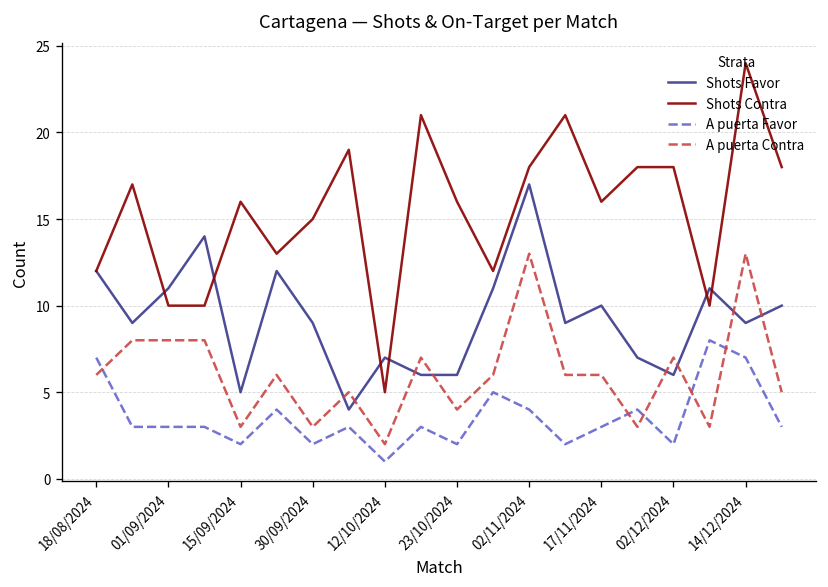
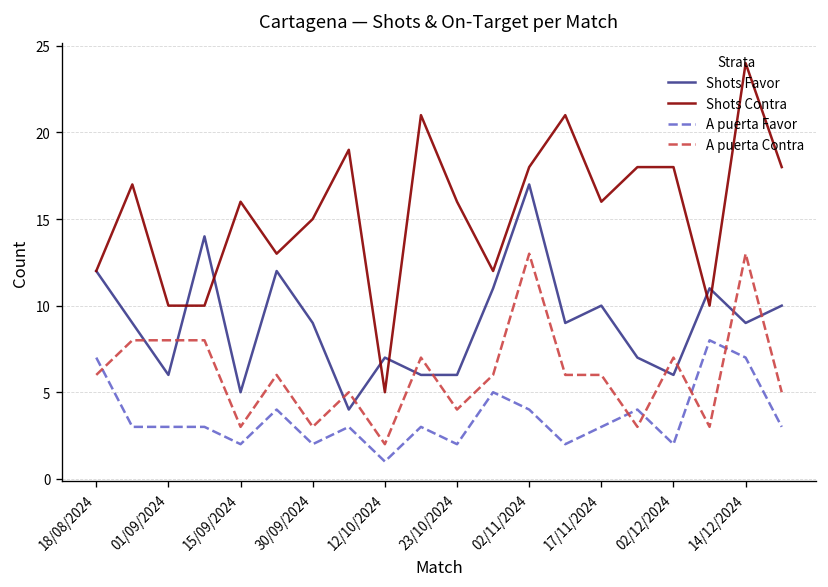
  {
    "Shots Favor": {
-     "01/09/2024": 11,
+     "01/09/2024": 6,
      "15/09/2024": 5,
      "30/09/2024": 9,
      "12/10/2024": 7,
      "23/10/2024": 6,
      "02/11/2024": 17,
      "17/11/2024": 10,
      "02/12/2024": 6,
      "14/12/2024": 9
    },
    "Shots Contra": {
      "01/09/2024": 10,
      "15/09/2024": 16,
      "30/09/2024": 15,
      "12/10/2024": 5,
      "23/10/2024": 16,
      "02/11/2024": 18,
      "17/11/2024": 16,
      "02/12/2024": 18,
      "14/12/2024": 24
    },
    "A puerta Favor": {
      "18/08/2024": 7,
      "01/09/2024": 3,
      "15/09/2024": 2,
      "30/09/2024": 2,
      "12/10/2024": 1,
      "23/10/2024": 2,
      "02/11/2024": 4,
      "17/11/2024": 3,
      "02/12/2024": 2,
      "14/12/2024": 7
    },
    "A puerta Contra": {
      "18/08/2024": 6,
      "01/09/2024": 8,
      "15/09/2024": 3,
      "30/09/2024": 3,
      "12/10/2024": 2,
      "23/10/2024": 4,
      "02/11/2024": 13,
      "17/11/2024": 6,
      "02/12/2024": 7,
      "14/12/2024": 13
    }
  }
